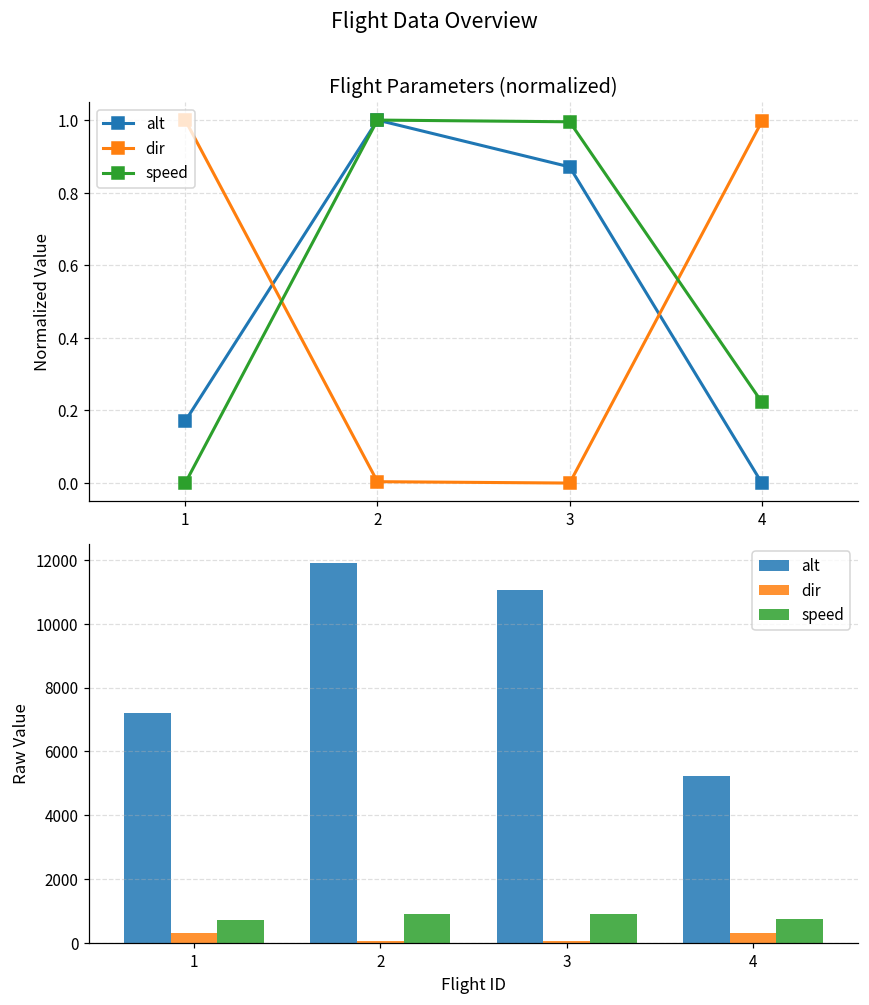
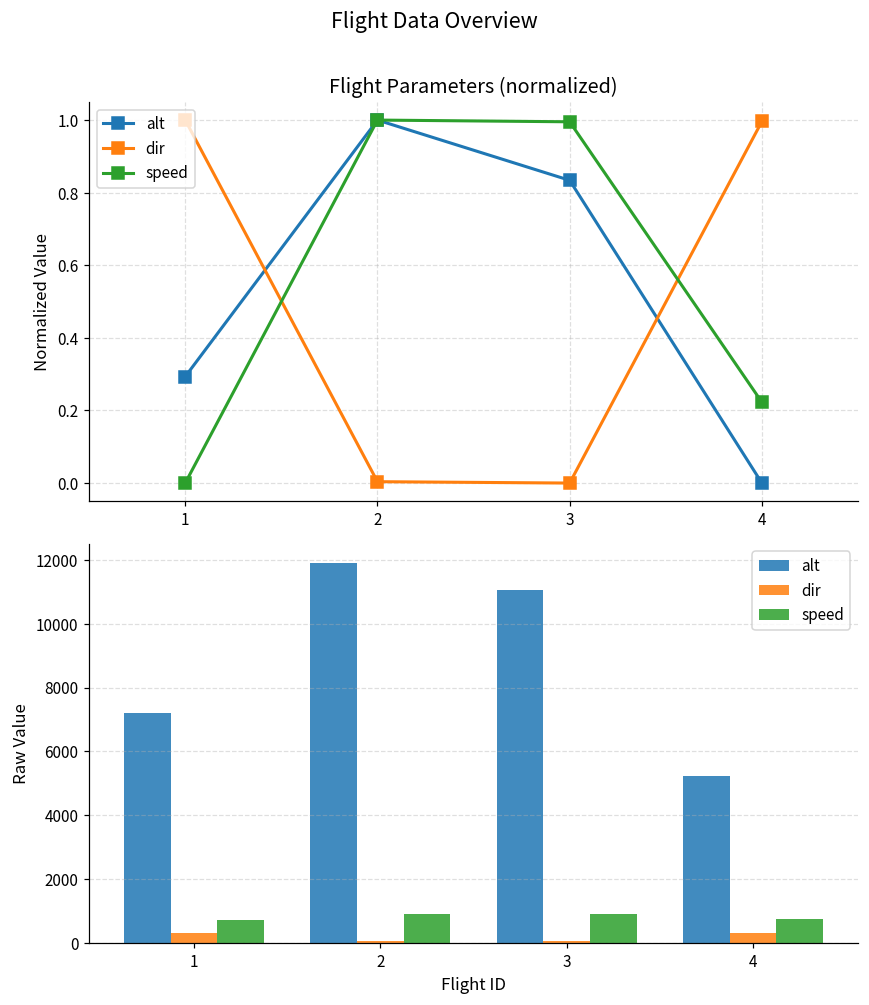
  {
    "Flight Parameters (normalized)": {
      "alt": {
-       "1": 0.17,
-       "3": 0.87,
+       "1": 0.29,
+       "3": 0.83,
        "4": 0.00
      },
      "dir": {
        "2": 0.00,
        "3": 0.00,
        "4": 1.00
      },
      "speed": {
        "1": 0.00,
        "3": 1.00,
        "4": 0.22
      }
    }
  }
